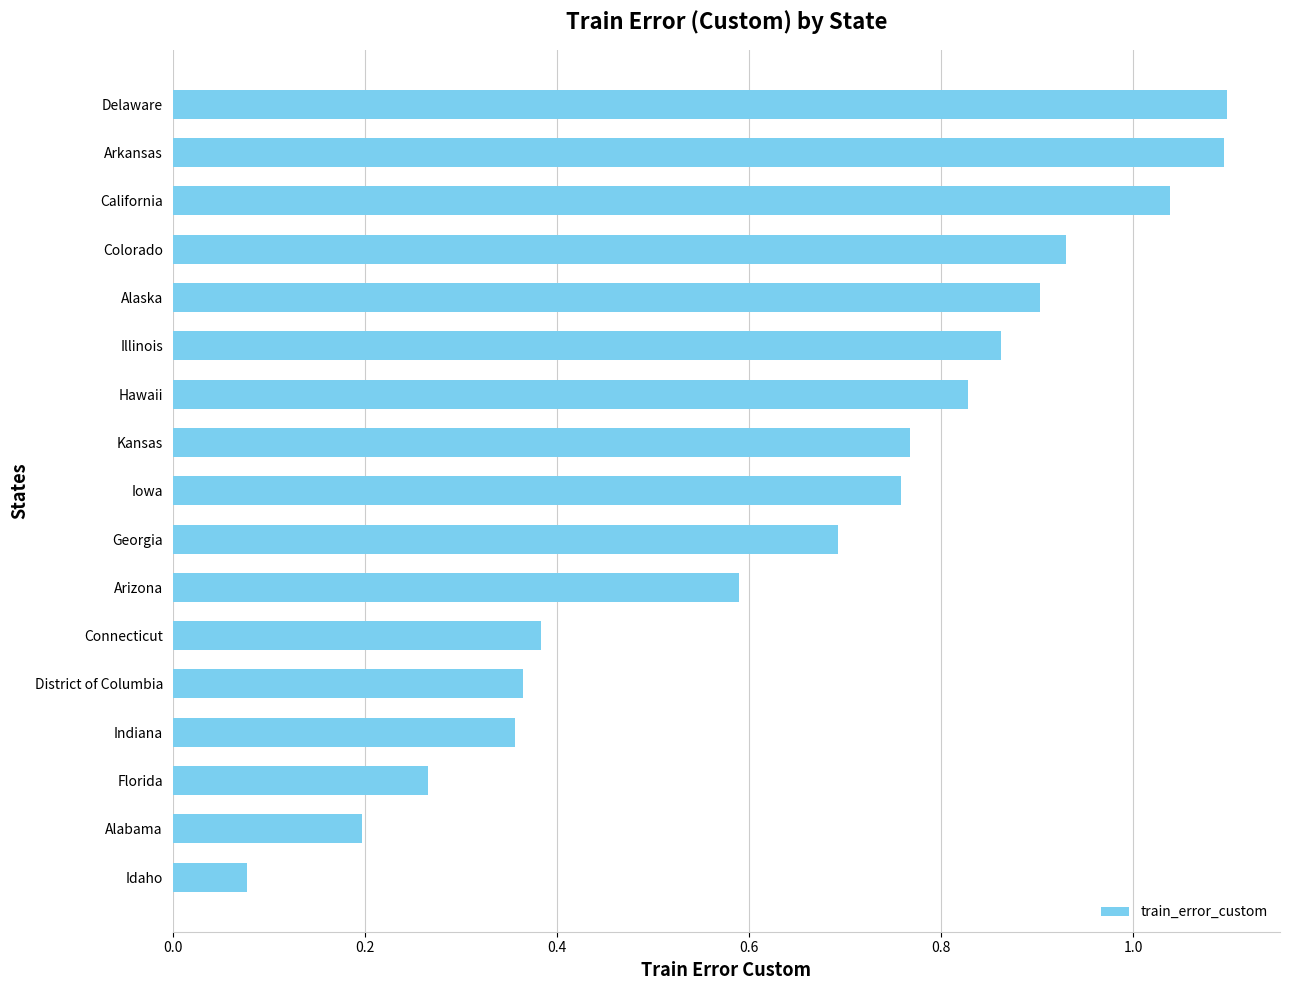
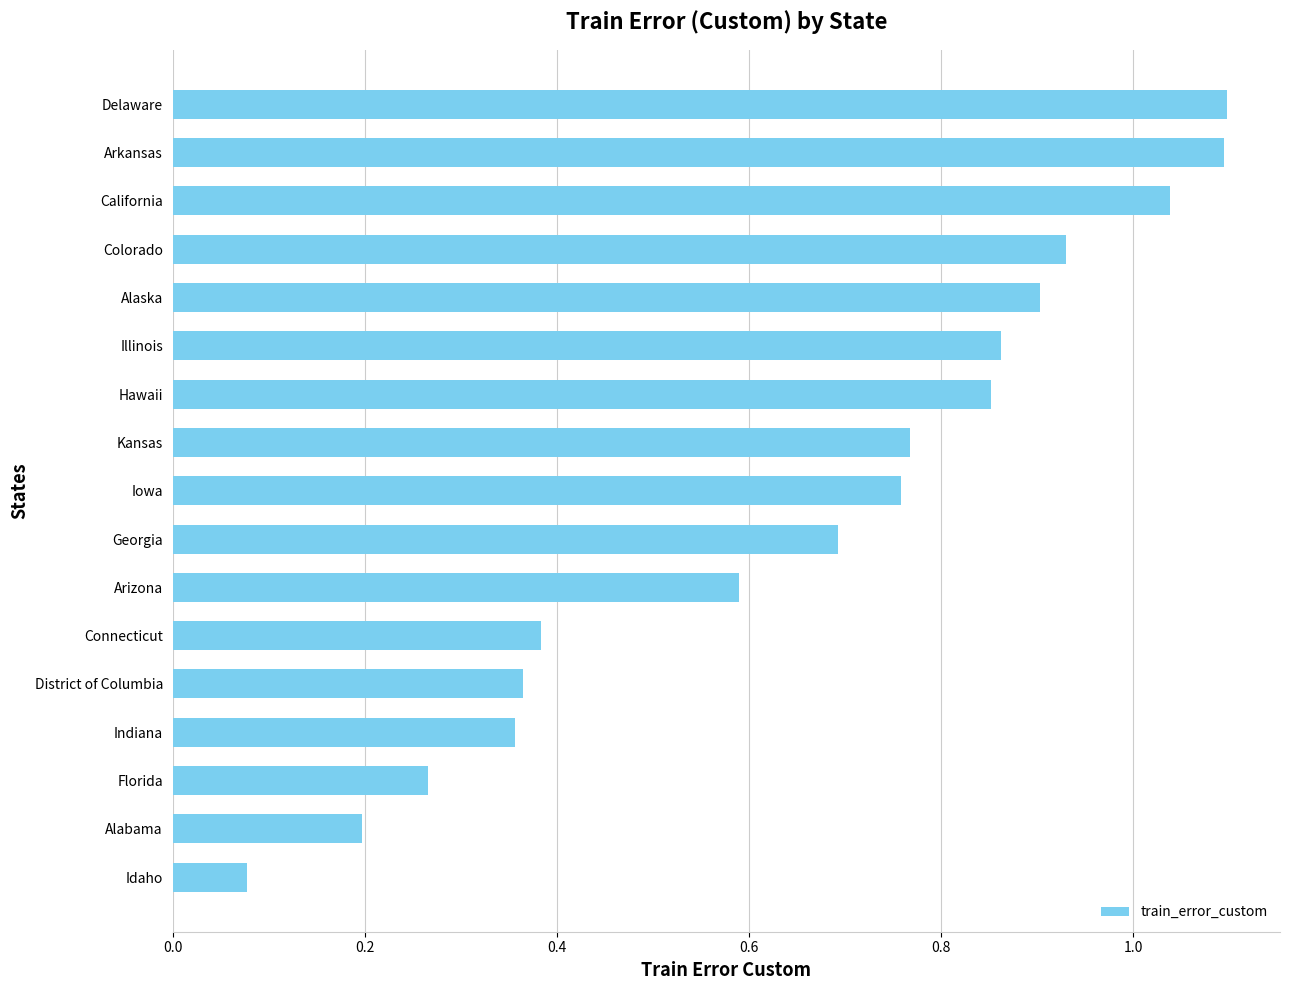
  {
    "Delaware": 1.10,
    "Arkansas": 1.10,
    "California": 1.04,
    "Colorado": 0.93,
    "Alaska": 0.90,
    "Illinois": 0.86,
-   "Hawaii": 0.83,
+   "Hawaii": 0.85,
    "Kansas": 0.77,
    "Iowa": 0.76,
    "Georgia": 0.69,
    "Arizona": 0.59,
    "Connecticut": 0.38,
    "District of Columbia": 0.36,
    "Indiana": 0.36,
    "Florida": 0.27,
    "Alabama": 0.20,
    "Idaho": 0.08
  }
